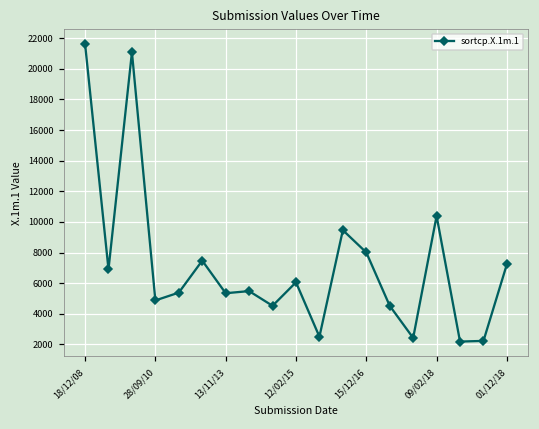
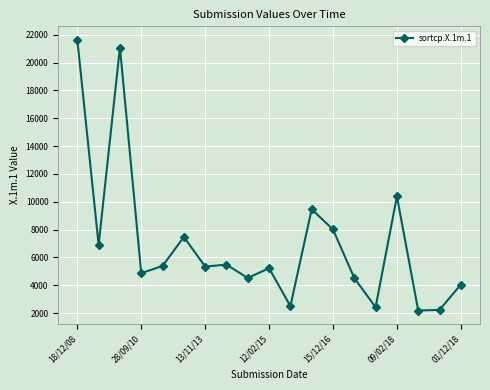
  {
    "18/12/08": 21600,
    "28/09/10": 4900,
    "13/11/13": 5300,
-   "12/02/15": 6100,
+   "12/02/15": 5200,
    "15/12/16": 8000,
    "09/02/18": 10400,
-   "01/12/18": 7200
+   "01/12/18": 4000
  }
